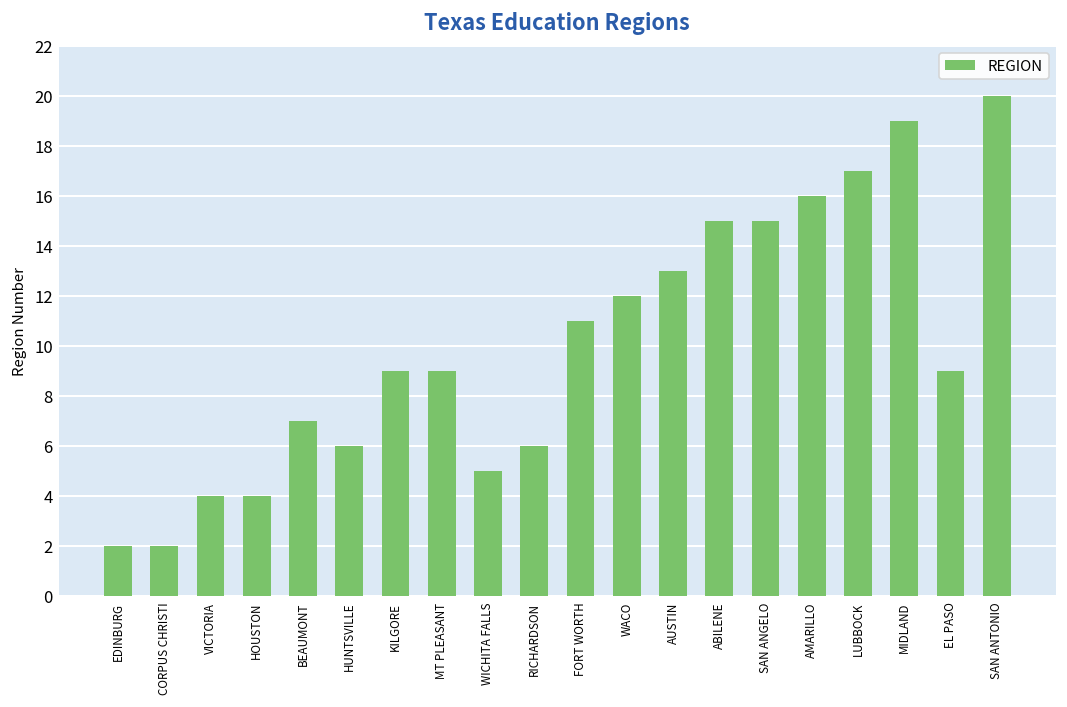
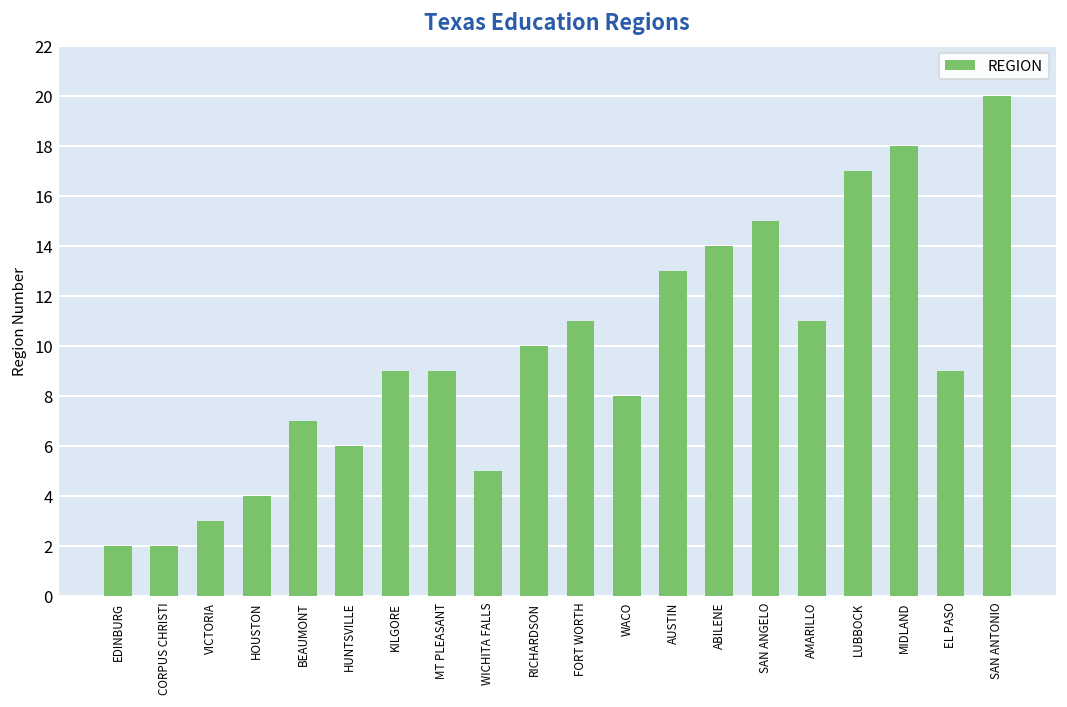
  {
    "EDINBURG": 2,
    "CORPUS CHRISTI": 2,
-   "VICTORIA": 4,
+   "VICTORIA": 3,
    "HOUSTON": 4,
    "BEAUMONT": 7,
    "HUNTSVILLE": 6,
    "KILGORE": 9,
    "MT PLEASANT": 9,
    "WICHITA FALLS": 5,
-   "RICHARDSON": 6,
+   "RICHARDSON": 10,
    "FORT WORTH": 11,
-   "WACO": 12,
+   "WACO": 8,
    "AUSTIN": 13,
-   "ABILENE": 15,
+   "ABILENE": 14,
    "SAN ANGELO": 15,
-   "AMARILLO": 16,
+   "AMARILLO": 11,
    "LUBBOCK": 17,
-   "MIDLAND": 19,
+   "MIDLAND": 18,
    "EL PASO": 9,
    "SAN ANTONIO": 20
  }
